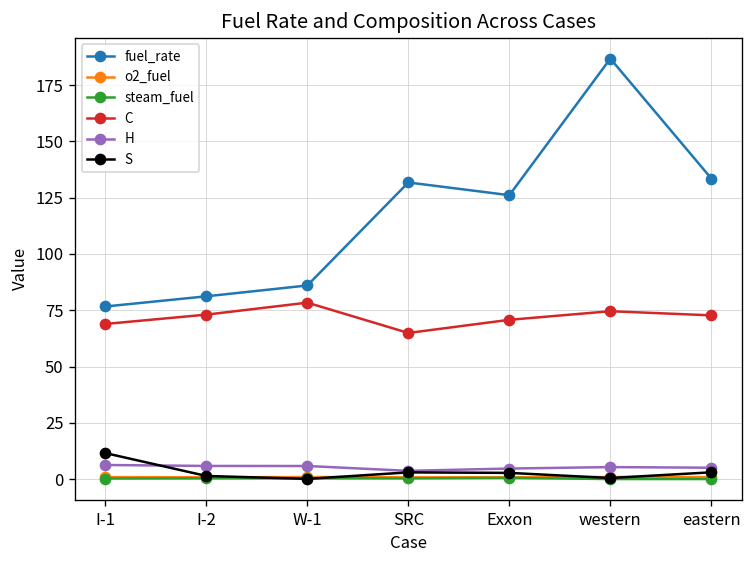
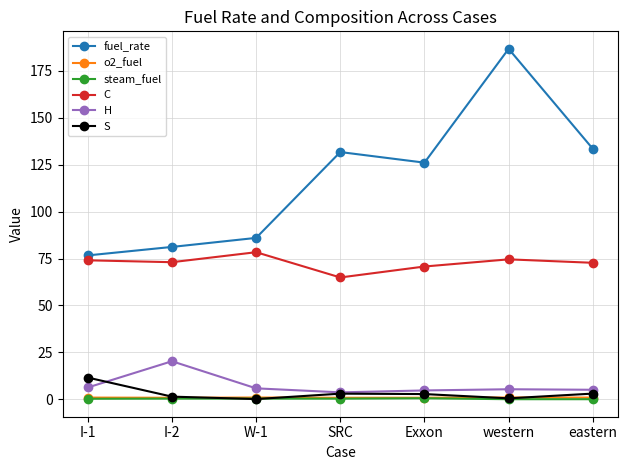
  {
    "fuel_rate": {
      "I-1": 77,
      "I-2": 81,
      "W-1": 86,
      "SRC": 132,
      "Exxon": 126,
      "western": 187,
      "eastern": 134
    },
    "C": {
-     "I-1": 69,
+     "I-1": 74,
      "I-2": 73,
      "W-1": 78,
      "SRC": 65,
      "Exxon": 71,
      "western": 75,
      "eastern": 73
    },
    "H": {
      "I-1": 6,
-     "I-2": 6,
+     "I-2": 20,
      "W-1": 6,
      "Exxon": 5,
      "western": 5,
      "eastern": 5
    },
    "S": {
      "I-1": 12,
      "Exxon": 3,
      "eastern": 3
    }
  }
